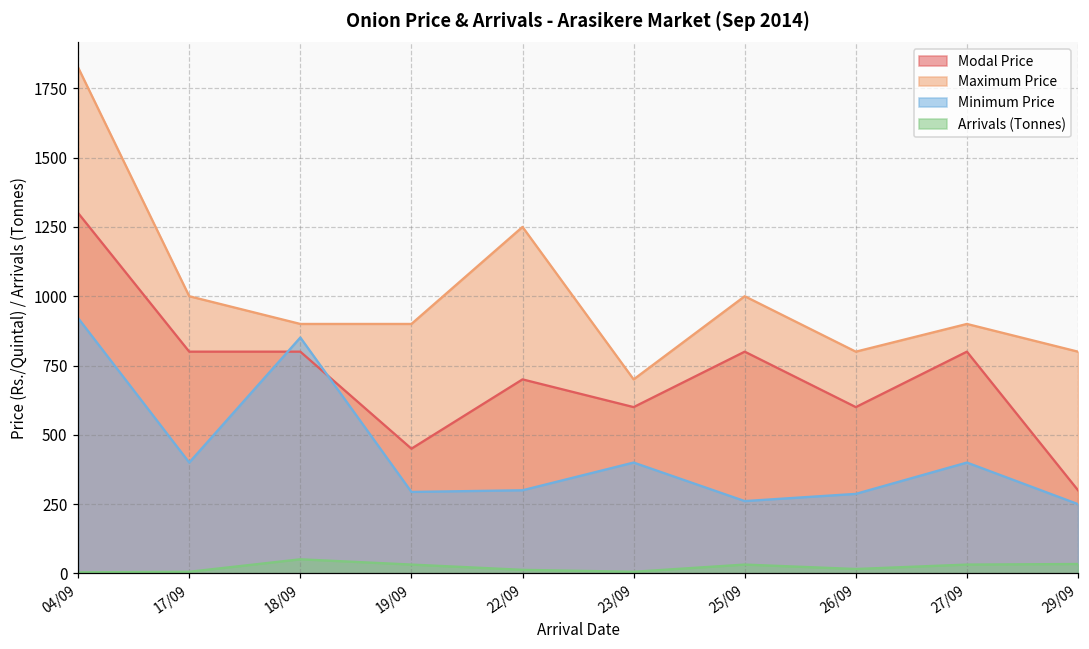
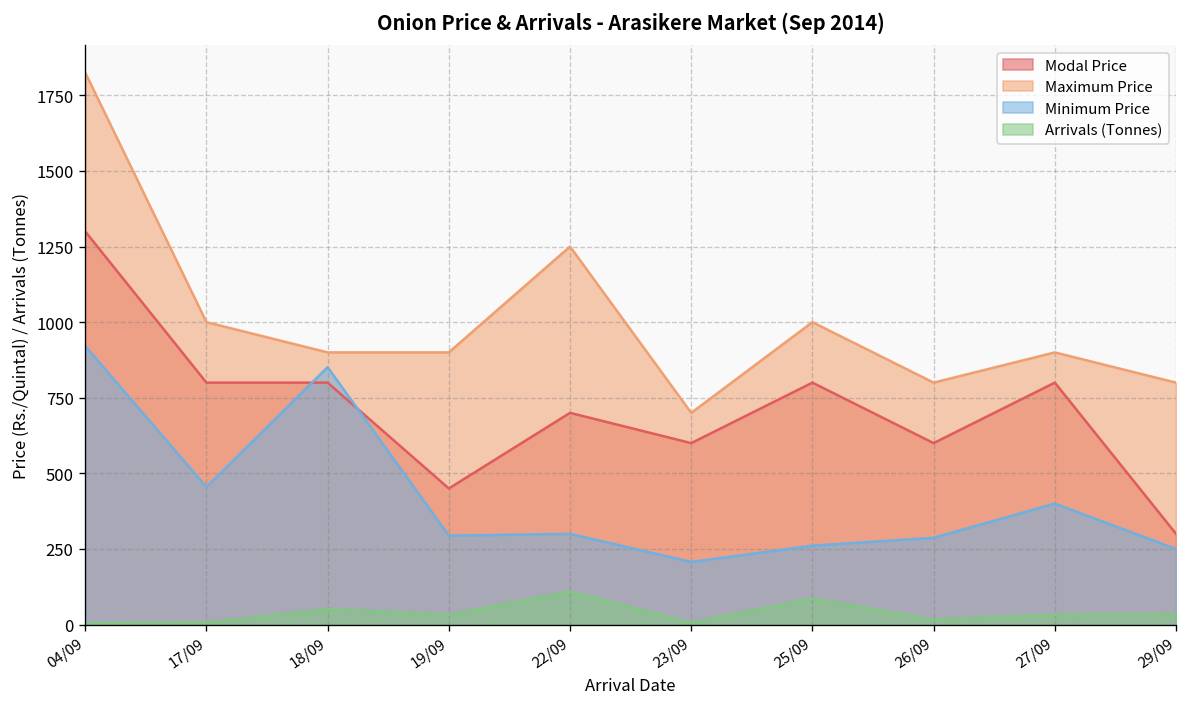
  {
    "Minimum Price": {
      "04/09": 920,
-     "17/09": 400,
+     "17/09": 460,
      "18/09": 850,
      "19/09": 290,
      "22/09": 300,
-     "23/09": 400,
+     "23/09": 210,
      "25/09": 260,
      "26/09": 290,
      "27/09": 400,
      "29/09": 250
    },
    "Arrivals (Tonnes)": {
      "04/09": 0,
      "17/09": 10,
      "18/09": 50,
      "19/09": 30,
-     "22/09": 10,
+     "22/09": 110,
      "23/09": 10,
-     "25/09": 30,
+     "25/09": 90,
      "26/09": 20,
      "27/09": 30,
      "29/09": 30
    }
  }
